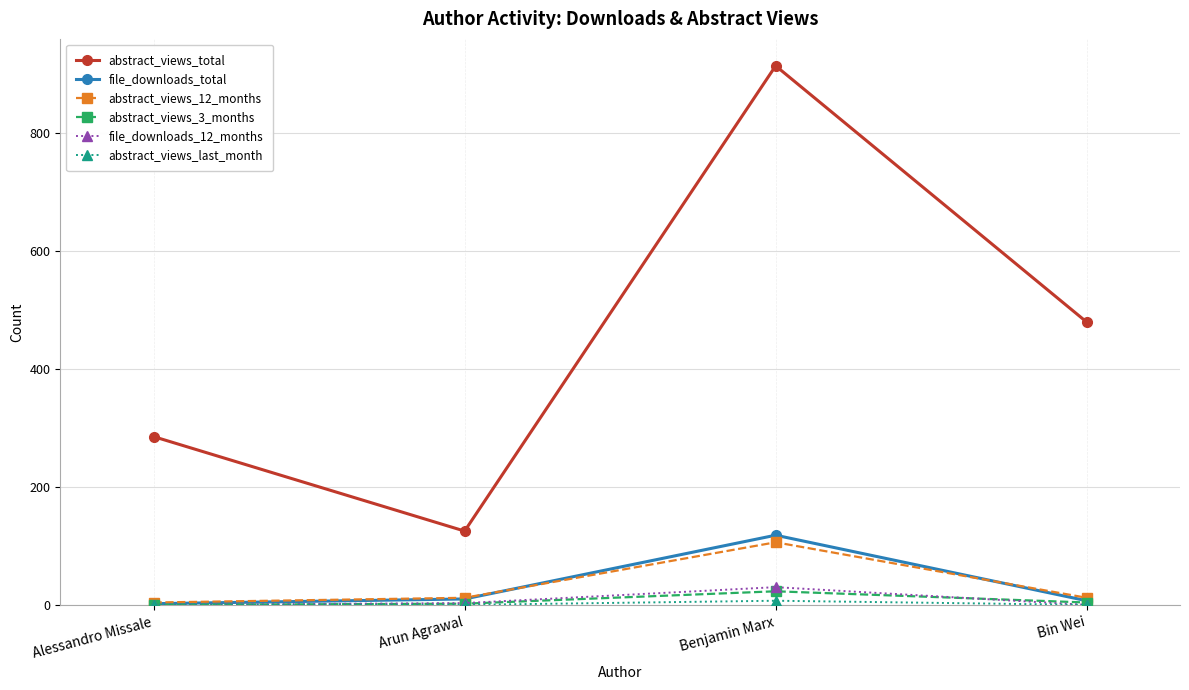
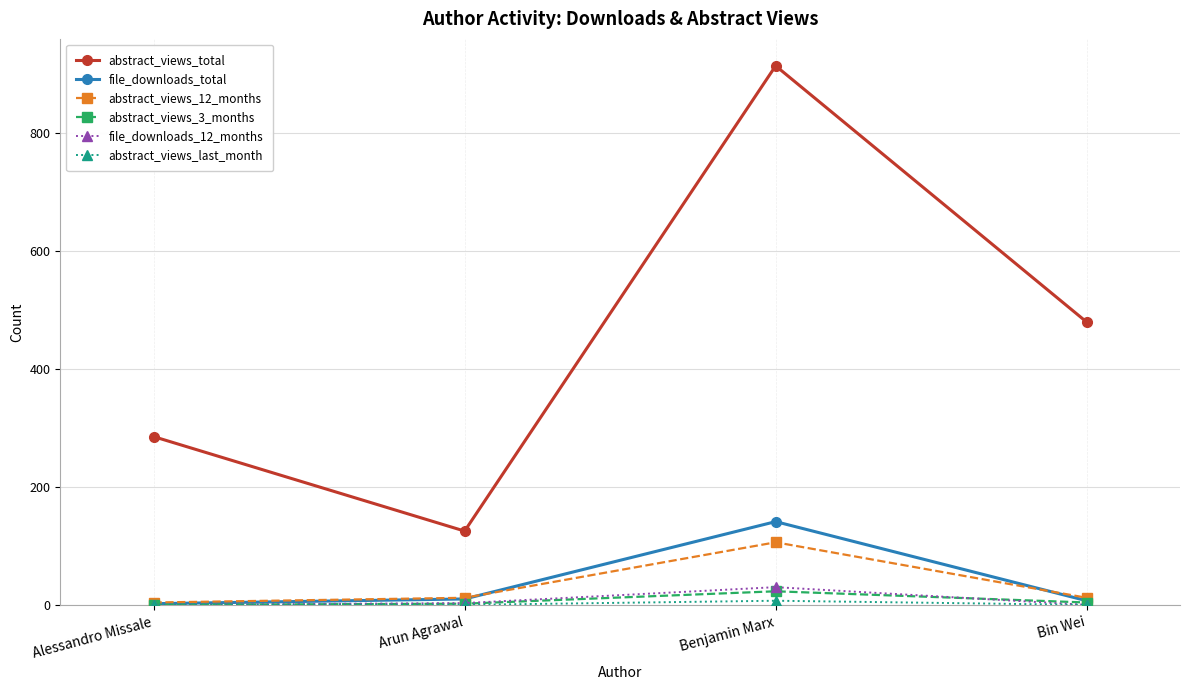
  {
    "abstract_views_total": {
      "Alessandro Missale": 290,
      "Arun Agrawal": 130,
      "Benjamin Marx": 910,
      "Bin Wei": 480
    },
    "file_downloads_total": {
-     "Benjamin Marx": 120
+     "Benjamin Marx": 140
    },
    "abstract_views_12_months": {
      "Benjamin Marx": 110,
      "Bin Wei": 10
    },
    "file_downloads_12_months": {
      "Benjamin Marx": 30
    }
  }
